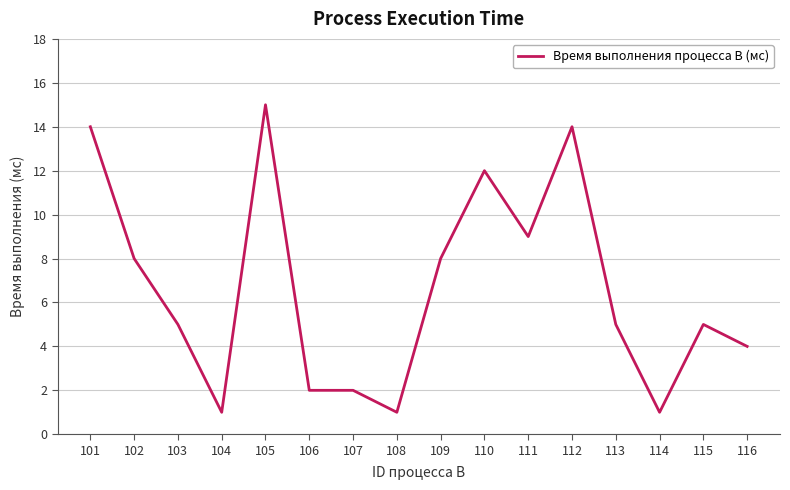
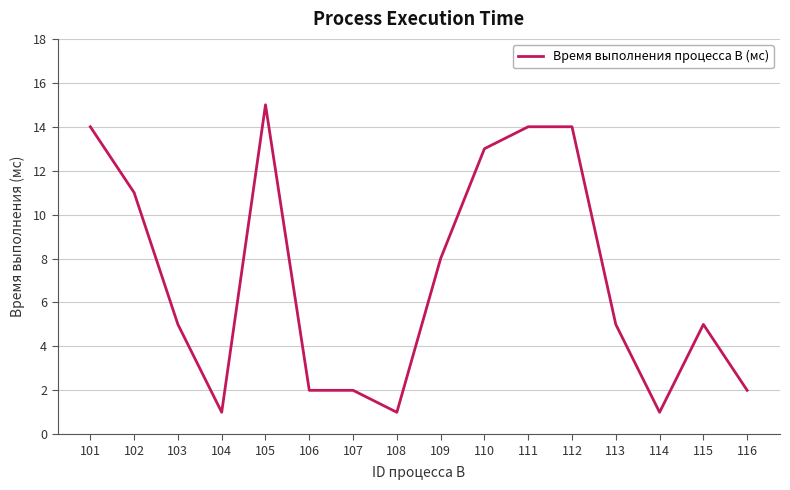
  {
    "101": 14,
-   "102": 8,
+   "102": 11,
    "103": 5,
    "104": 1,
    "105": 15,
    "106": 2,
    "107": 2,
    "108": 1,
    "109": 8,
-   "110": 12,
-   "111": 9,
+   "110": 13,
+   "111": 14,
    "112": 14,
    "113": 5,
    "114": 1,
    "115": 5,
-   "116": 4
+   "116": 2
  }
